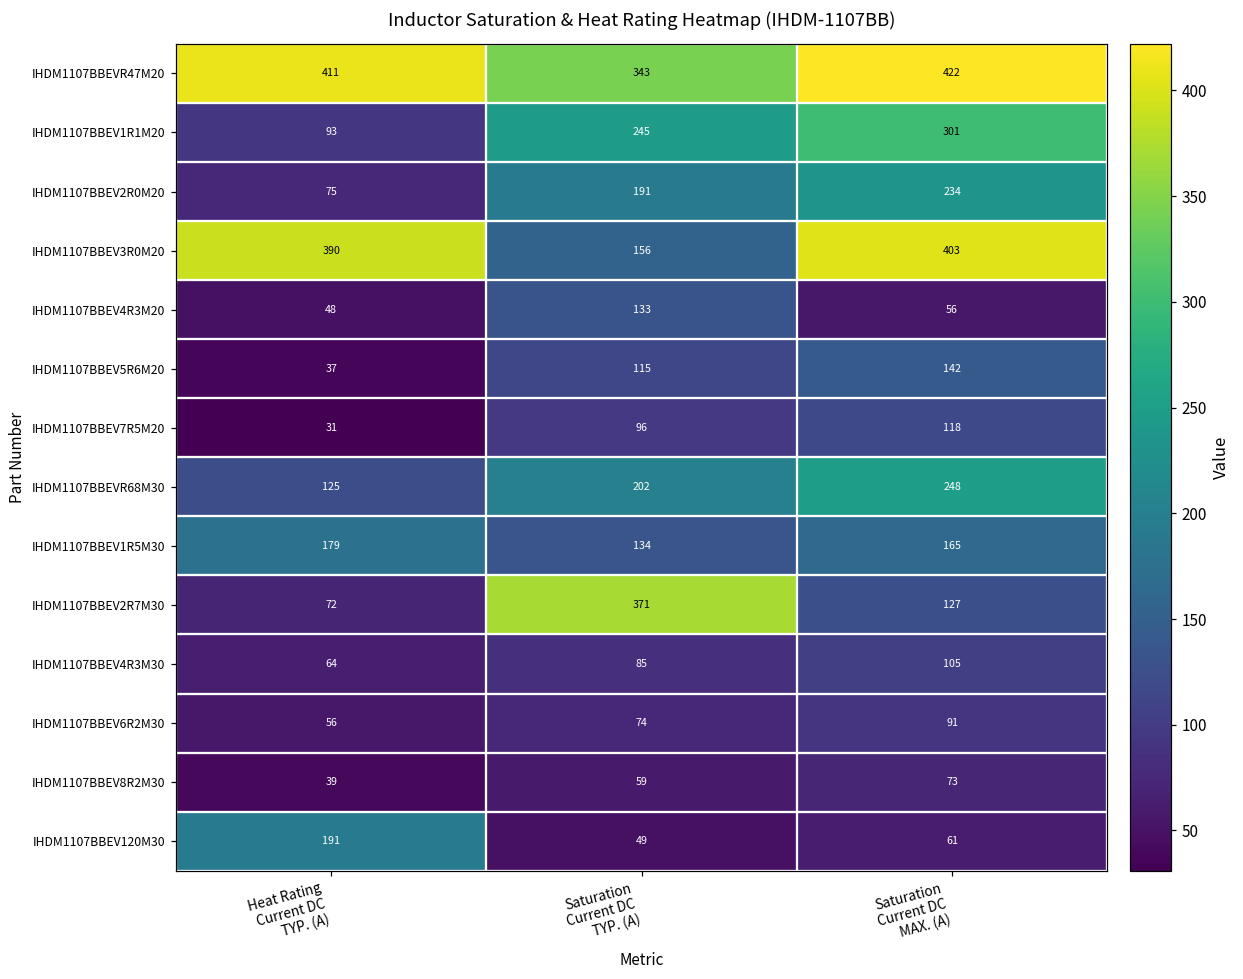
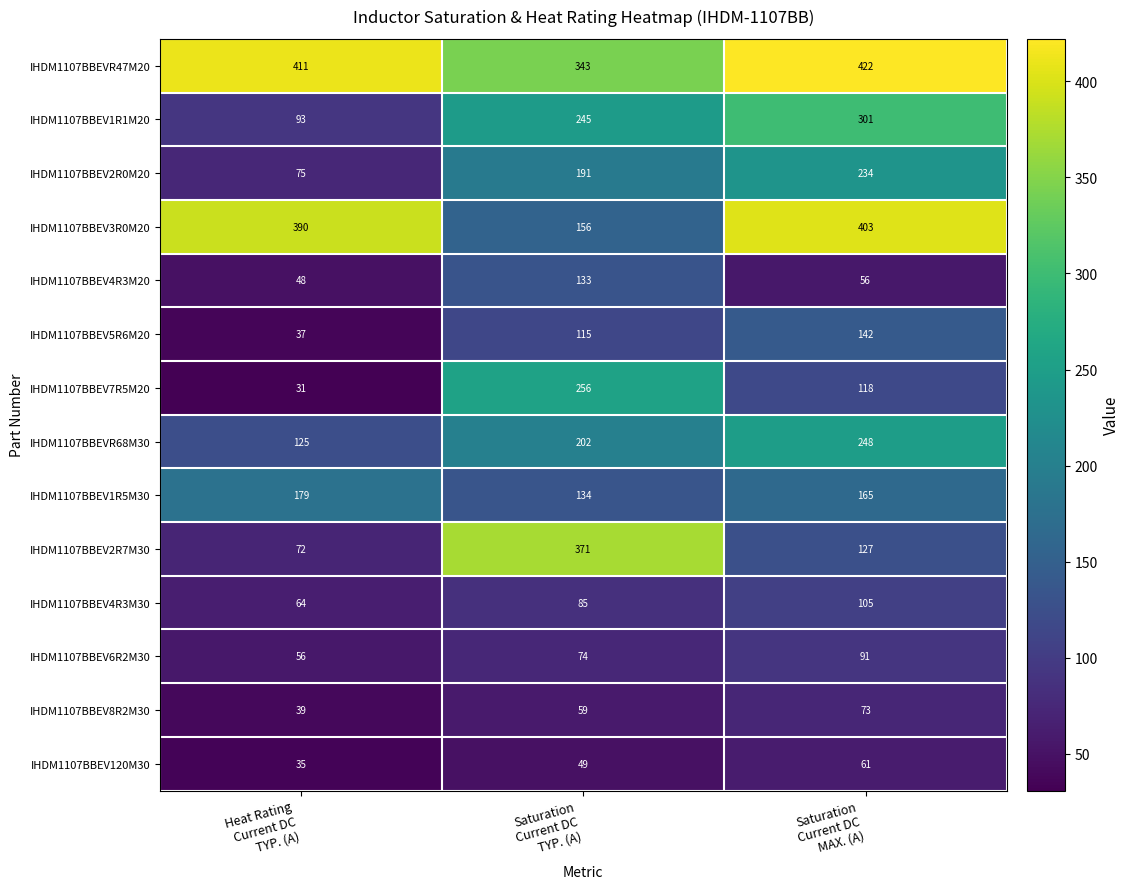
  {
    "IHDM1107BBEVR47M20": {
      "Heat Rating Current DC TYP. (A)": 411,
      "Saturation Current DC TYP. (A)": 343,
      "Saturation Current DC MAX. (A)": 422
    },
    "IHDM1107BBEV1R1M20": {
      "Heat Rating Current DC TYP. (A)": 93,
      "Saturation Current DC TYP. (A)": 245,
      "Saturation Current DC MAX. (A)": 301
    },
    "IHDM1107BBEV2R0M20": {
      "Heat Rating Current DC TYP. (A)": 75,
      "Saturation Current DC TYP. (A)": 191,
      "Saturation Current DC MAX. (A)": 234
    },
    "IHDM1107BBEV3R0M20": {
      "Heat Rating Current DC TYP. (A)": 390,
      "Saturation Current DC TYP. (A)": 156,
      "Saturation Current DC MAX. (A)": 403
    },
    "IHDM1107BBEV4R3M20": {
      "Heat Rating Current DC TYP. (A)": 48,
      "Saturation Current DC TYP. (A)": 133,
      "Saturation Current DC MAX. (A)": 56
    },
    "IHDM1107BBEV5R6M20": {
      "Heat Rating Current DC TYP. (A)": 37,
      "Saturation Current DC TYP. (A)": 115,
      "Saturation Current DC MAX. (A)": 142
    },
    "IHDM1107BBEV7R5M20": {
      "Heat Rating Current DC TYP. (A)": 31,
-     "Saturation Current DC TYP. (A)": 96,
+     "Saturation Current DC TYP. (A)": 256,
      "Saturation Current DC MAX. (A)": 118
    },
    "IHDM1107BBEVR68M30": {
      "Heat Rating Current DC TYP. (A)": 125,
      "Saturation Current DC TYP. (A)": 202,
      "Saturation Current DC MAX. (A)": 248
    },
    "IHDM1107BBEV1R5M30": {
      "Heat Rating Current DC TYP. (A)": 179,
      "Saturation Current DC TYP. (A)": 134,
      "Saturation Current DC MAX. (A)": 165
    },
    "IHDM1107BBEV2R7M30": {
      "Heat Rating Current DC TYP. (A)": 72,
      "Saturation Current DC TYP. (A)": 371,
      "Saturation Current DC MAX. (A)": 127
    },
    "IHDM1107BBEV4R3M30": {
      "Heat Rating Current DC TYP. (A)": 64,
      "Saturation Current DC TYP. (A)": 85,
      "Saturation Current DC MAX. (A)": 105
    },
    "IHDM1107BBEV6R2M30": {
      "Heat Rating Current DC TYP. (A)": 56,
      "Saturation Current DC TYP. (A)": 74,
      "Saturation Current DC MAX. (A)": 91
    },
    "IHDM1107BBEV8R2M30": {
      "Heat Rating Current DC TYP. (A)": 39,
      "Saturation Current DC TYP. (A)": 59,
      "Saturation Current DC MAX. (A)": 73
    },
    "IHDM1107BBEV120M30": {
-     "Heat Rating Current DC TYP. (A)": 191,
+     "Heat Rating Current DC TYP. (A)": 35,
      "Saturation Current DC TYP. (A)": 49,
      "Saturation Current DC MAX. (A)": 61
    }
  }
